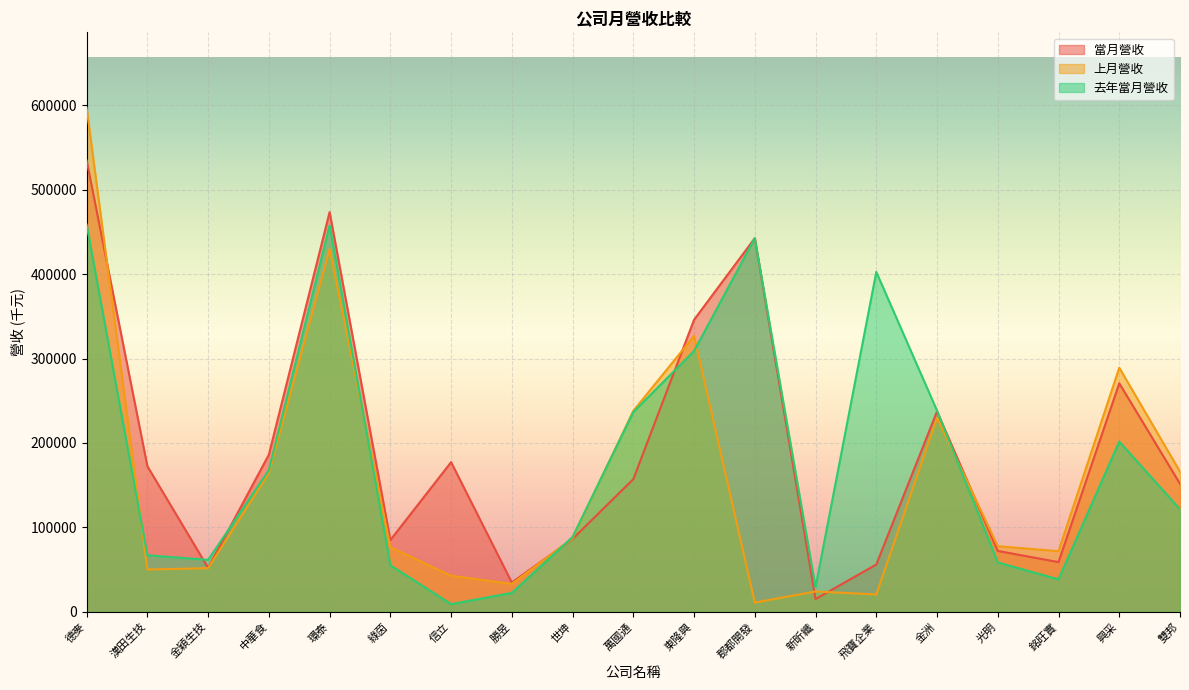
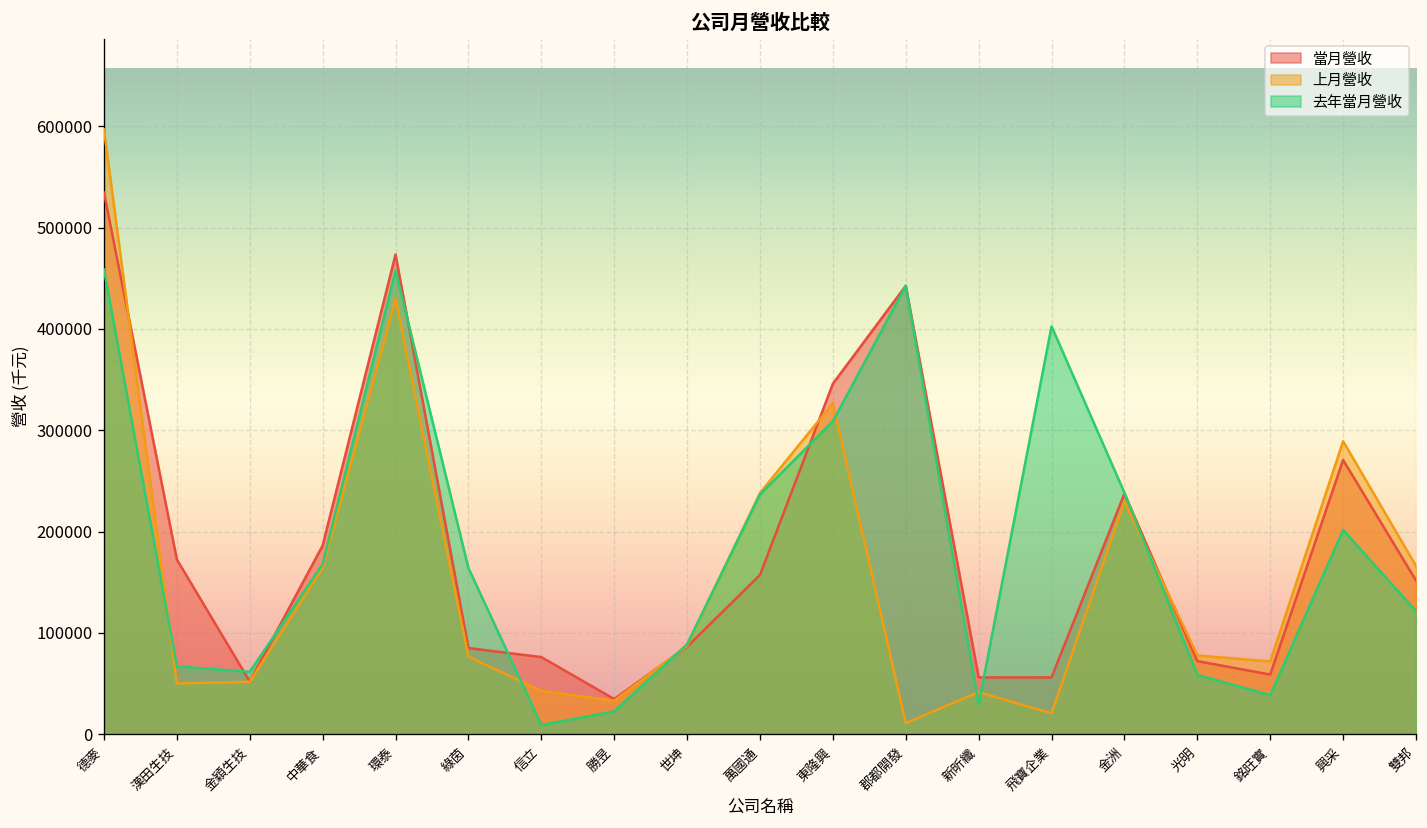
  {
    "當月營收": {
      "德麥": 530000,
      "漢田生技": 170000,
      "中華食": 190000,
      "環泰": 470000,
      "綠茵": 80000,
-     "信立": 180000,
+     "信立": 80000,
      "萬國通": 160000,
      "東隆興": 350000,
-     "新昕纖": 20000,
+     "新昕纖": 60000,
      "飛寶企業": 60000,
      "光明": 70000,
      "銘旺實": 60000,
      "興采": 270000,
      "雙邦": 150000
    },
    "上月營收": {
      "德麥": 600000,
      "漢田生技": 50000,
      "中華食": 160000,
      "環泰": 430000,
      "綠茵": 80000,
      "信立": 40000,
      "東隆興": 330000,
      "郡都開發": 10000,
-     "新昕纖": 20000,
+     "新昕纖": 40000,
      "飛寶企業": 20000,
      "金洲": 230000,
      "光明": 80000,
      "銘旺實": 70000,
      "興采": 290000,
      "雙邦": 170000
    },
    "去年當月營收": {
      "德麥": 460000,
      "漢田生技": 70000,
      "金穎生技": 60000,
      "中華食": 170000,
      "環泰": 460000,
-     "綠茵": 60000,
+     "綠茵": 160000,
      "信立": 10000,
      "勝昱": 20000,
      "東隆興": 310000,
      "新昕纖": 30000,
      "飛寶企業": 400000,
      "光明": 60000,
      "銘旺實": 40000,
      "興采": 200000,
      "雙邦": 120000
    }
  }
